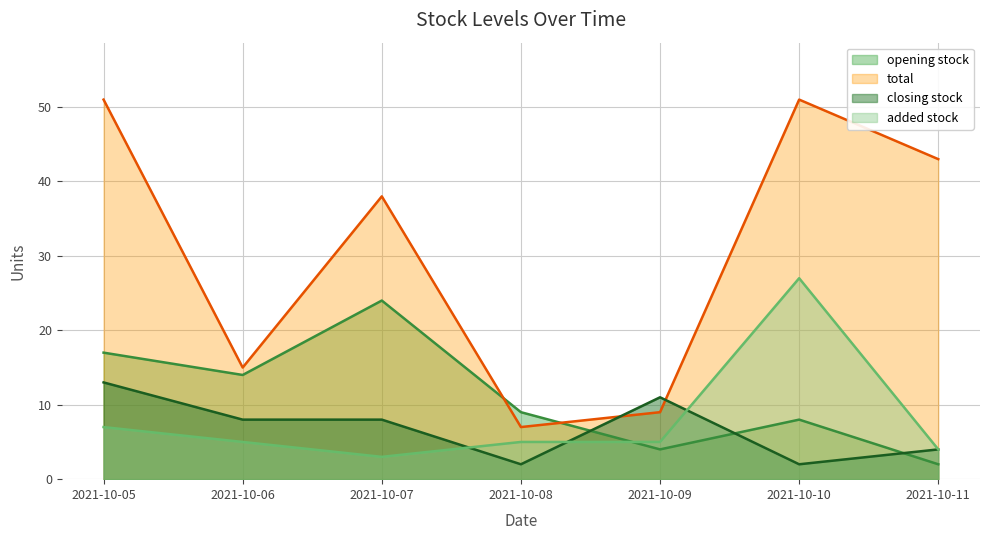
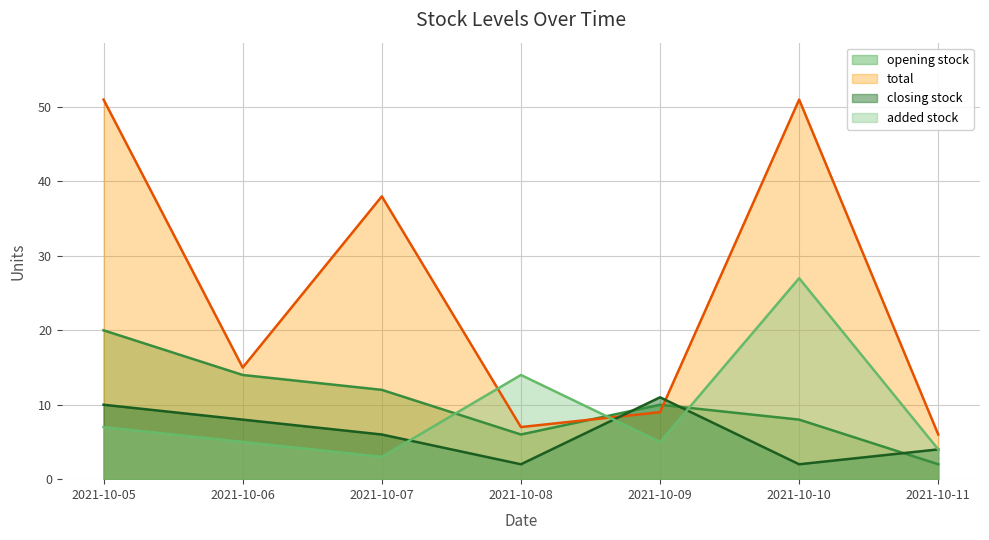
  {
    "opening stock": {
-     "2021-10-05": 17,
+     "2021-10-05": 20,
      "2021-10-06": 14,
-     "2021-10-07": 24,
-     "2021-10-08": 9,
-     "2021-10-09": 4,
+     "2021-10-07": 12,
+     "2021-10-08": 6,
+     "2021-10-09": 10,
      "2021-10-10": 8,
      "2021-10-11": 2
    },
    "total": {
      "2021-10-05": 51,
      "2021-10-06": 15,
      "2021-10-07": 38,
      "2021-10-08": 7,
      "2021-10-09": 9,
      "2021-10-10": 51,
-     "2021-10-11": 43
+     "2021-10-11": 6
    },
    "closing stock": {
-     "2021-10-05": 13,
+     "2021-10-05": 10,
      "2021-10-06": 8,
-     "2021-10-07": 8,
+     "2021-10-07": 6,
      "2021-10-08": 2,
      "2021-10-09": 11,
      "2021-10-10": 2
    },
    "added stock": {
      "2021-10-05": 7,
      "2021-10-06": 5,
      "2021-10-07": 3,
-     "2021-10-08": 5,
+     "2021-10-08": 14,
      "2021-10-09": 5,
      "2021-10-10": 27
    }
  }
